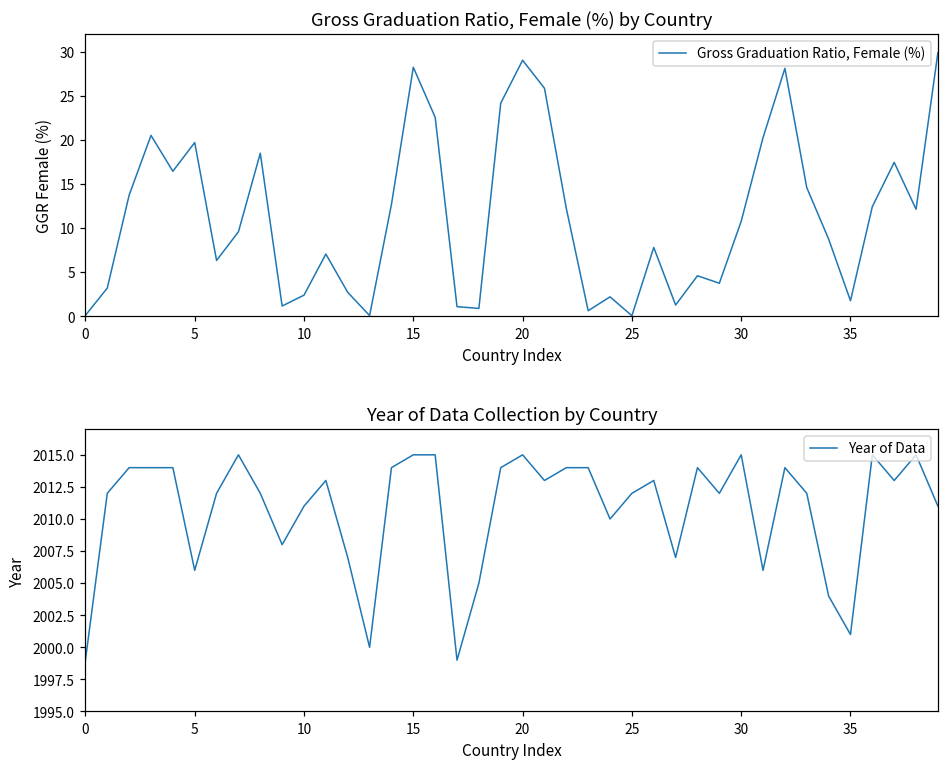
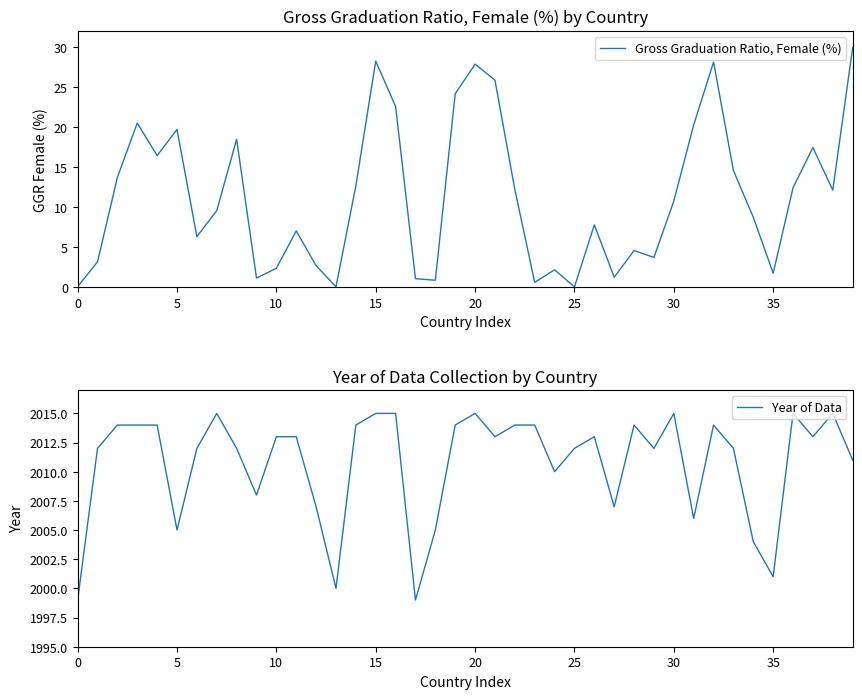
  {
    "Gross Graduation Ratio, Female (%) by Country": {
      "0": 0,
      "5": 20,
      "10": 2,
      "15": 28,
-     "20": 29,
+     "20": 28,
      "25": 0,
      "30": 11,
      "35": 2
    },
    "Year of Data Collection by Country": {
      "0": 1999,
-     "5": 2006,
-     "10": 2011,
+     "5": 2005,
+     "10": 2013,
      "15": 2015,
      "20": 2015,
      "25": 2012,
      "30": 2015,
      "35": 2001
    }
  }
